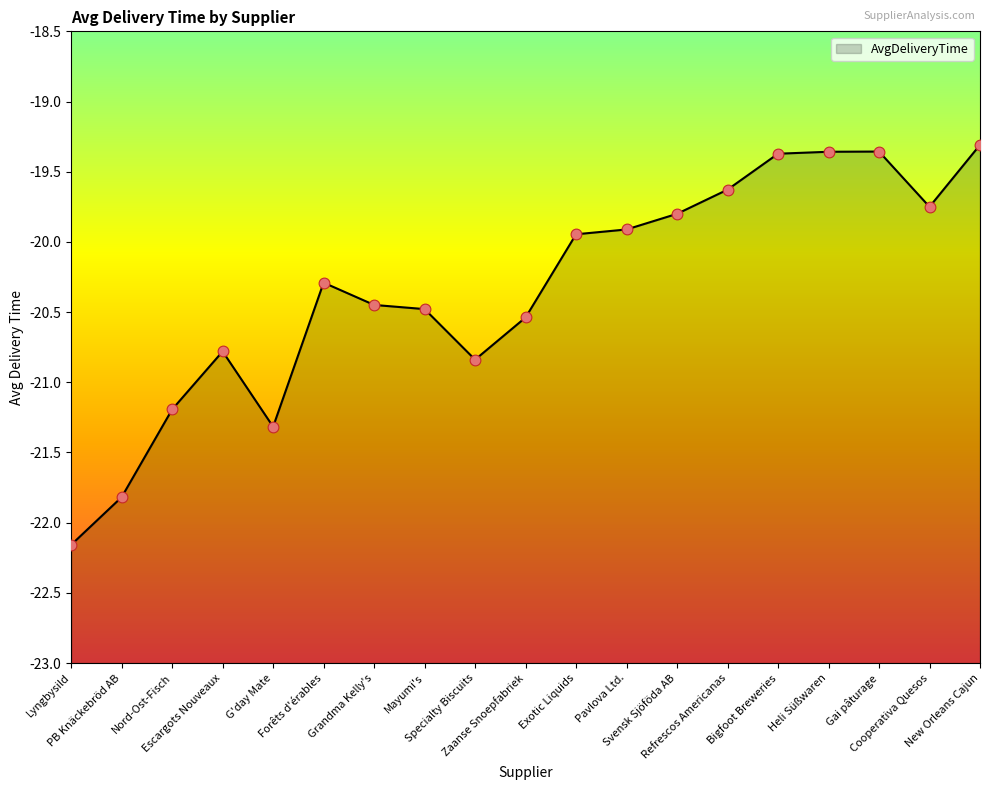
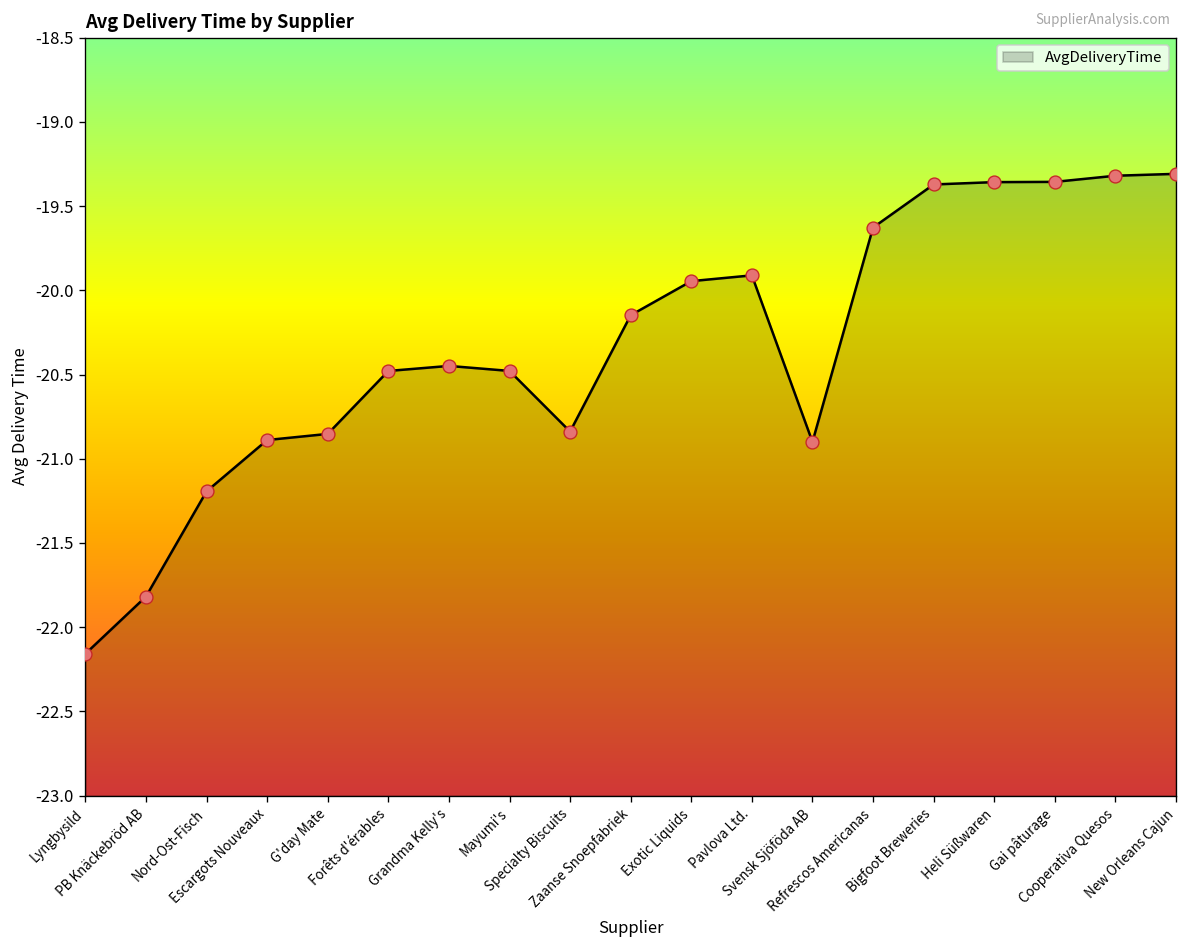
  {
    "Lyngbysild": -22.16,
    "PB Knäckebröd AB": -21.82,
    "Nord-Ost-Fisch": -21.19,
-   "Escargots Nouveaux": -20.78,
-   "G'day Mate": -21.32,
-   "Forêts d'érables": -20.29,
+   "Escargots Nouveaux": -20.89,
+   "G'day Mate": -20.85,
+   "Forêts d'érables": -20.48,
    "Grandma Kelly's": -20.45,
    "Mayumi's": -20.48,
    "Specialty Biscuits": -20.84,
-   "Zaanse Snoepfabriek": -20.54,
+   "Zaanse Snoepfabriek": -20.15,
    "Exotic Liquids": -19.95,
    "Pavlova Ltd.": -19.91,
-   "Svensk Sjöföda AB": -19.8,
+   "Svensk Sjöföda AB": -20.9,
    "Refrescos Americanas": -19.63,
    "Bigfoot Breweries": -19.37,
    "Heli Süßwaren": -19.36,
    "Gai pâturage": -19.36,
-   "Cooperativa Quesos": -19.75,
+   "Cooperativa Quesos": -19.32,
    "New Orleans Cajun": -19.31
  }
